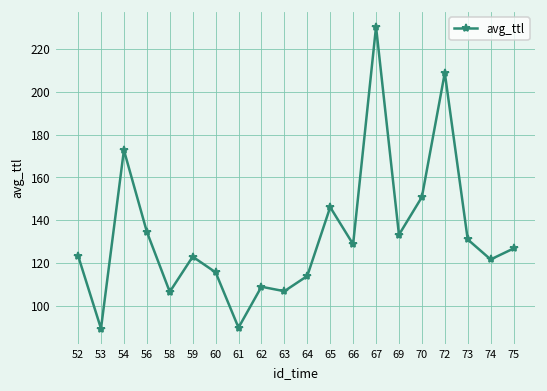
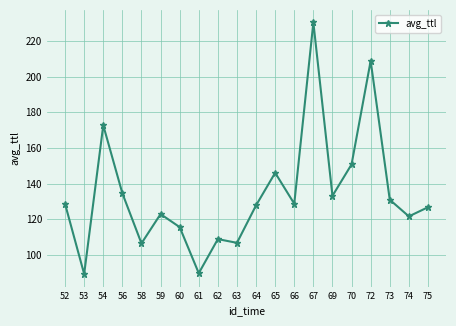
  {
-   "52": 123,
+   "52": 129,
    "53": 89,
    "54": 173,
    "56": 135,
    "58": 107,
    "59": 123,
    "60": 116,
    "61": 90,
    "62": 109,
    "63": 107,
-   "64": 114,
+   "64": 128,
    "65": 146,
    "66": 129,
    "67": 230,
    "69": 133,
    "70": 151,
    "72": 209,
    "73": 131,
    "74": 122,
    "75": 127
  }
